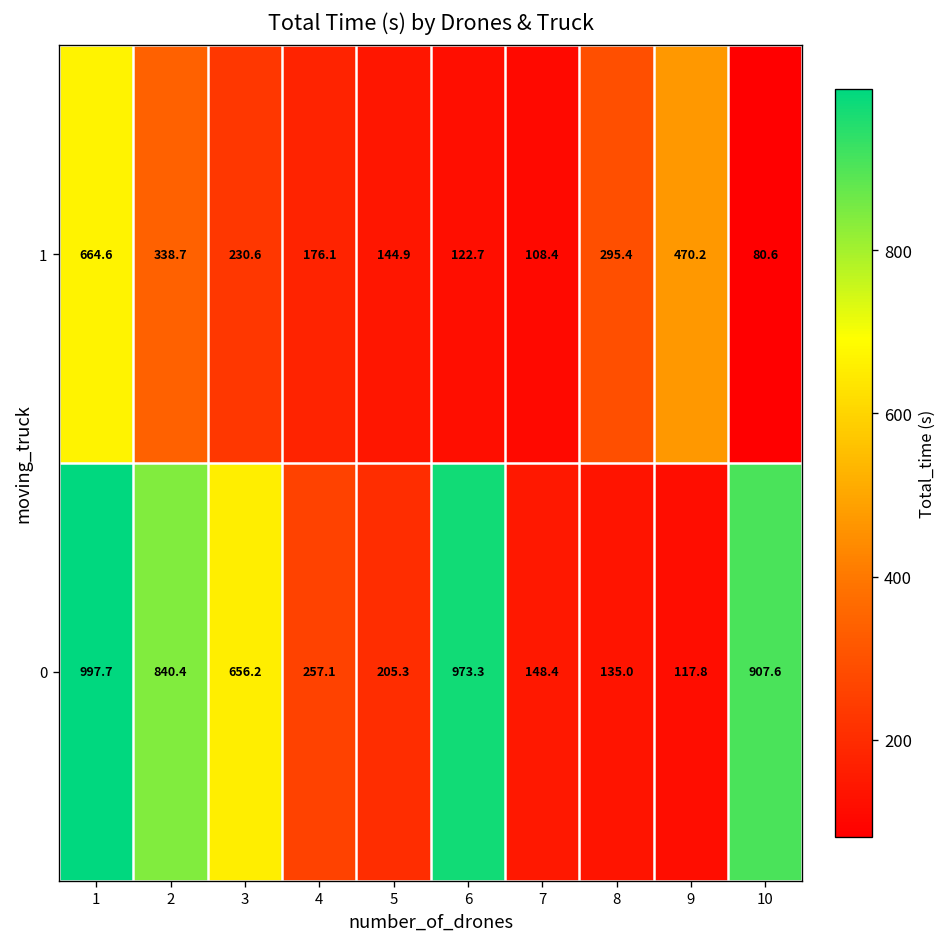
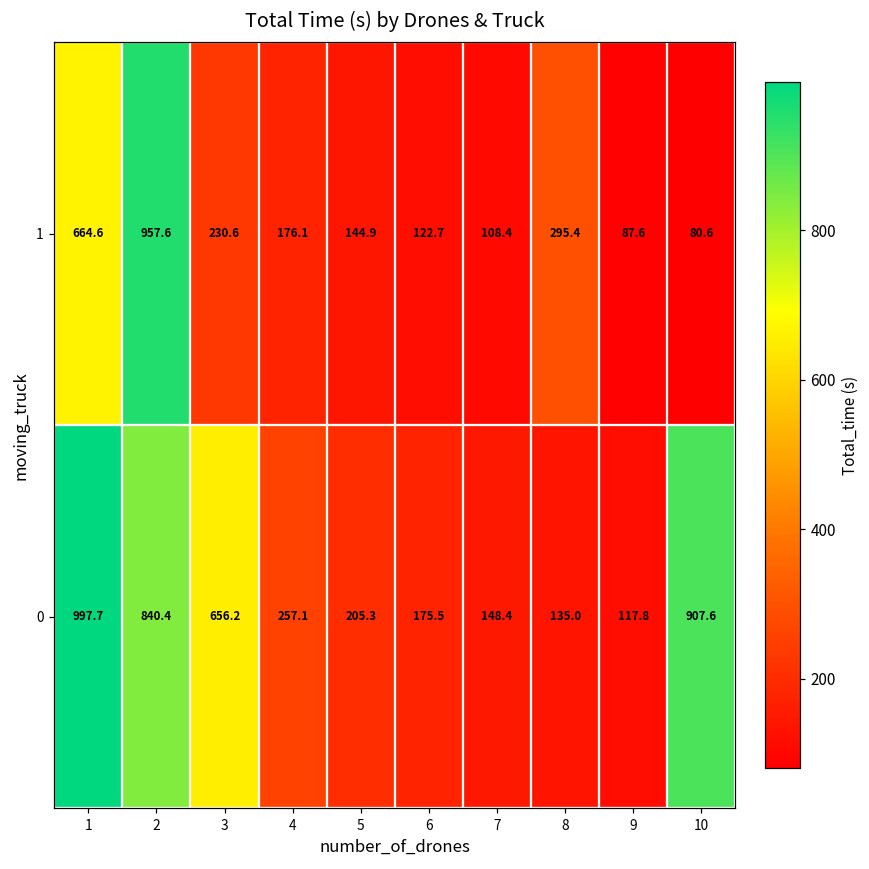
  {
    "1": {
      "1": 664.6,
-     "2": 338.7,
+     "2": 957.6,
      "3": 230.6,
      "4": 176.1,
      "5": 144.9,
      "6": 122.7,
      "7": 108.4,
      "8": 295.4,
-     "9": 470.2,
+     "9": 87.6,
      "10": 80.6
    },
    "0": {
      "1": 997.7,
      "2": 840.4,
      "3": 656.2,
      "4": 257.1,
      "5": 205.3,
-     "6": 973.3,
+     "6": 175.5,
      "7": 148.4,
      "8": 135.0,
      "9": 117.8,
      "10": 907.6
    }
  }
